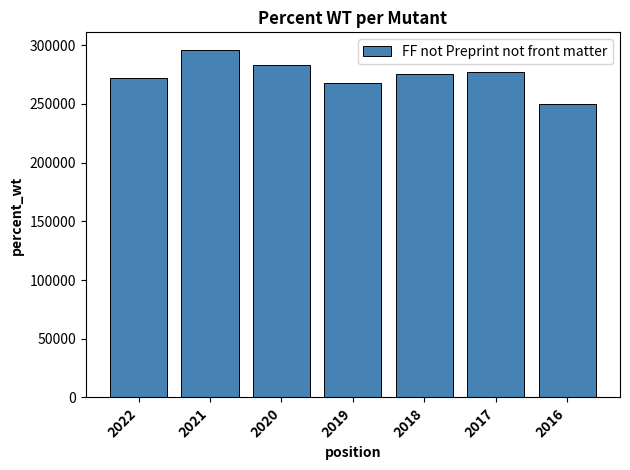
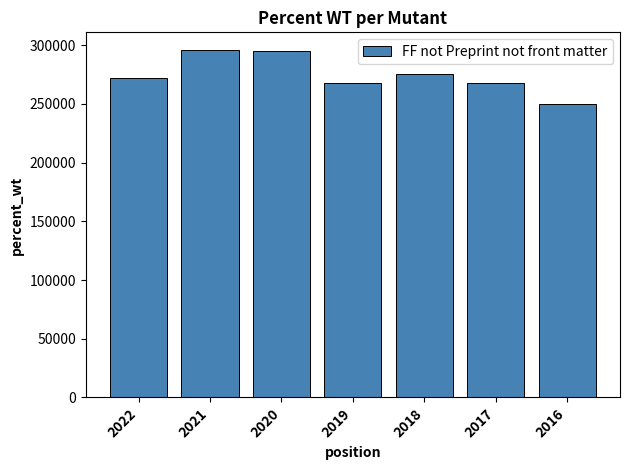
  {
    "2022": 272000,
    "2021": 296000,
-   "2020": 284000,
+   "2020": 295000,
    "2019": 268000,
    "2018": 276000,
-   "2017": 277000,
+   "2017": 268000,
    "2016": 250000
  }
